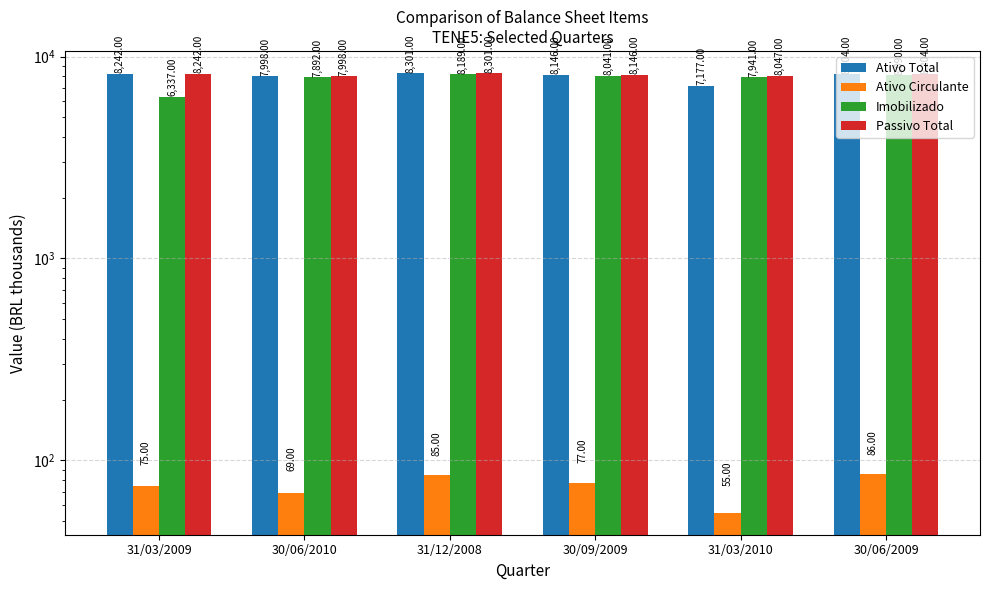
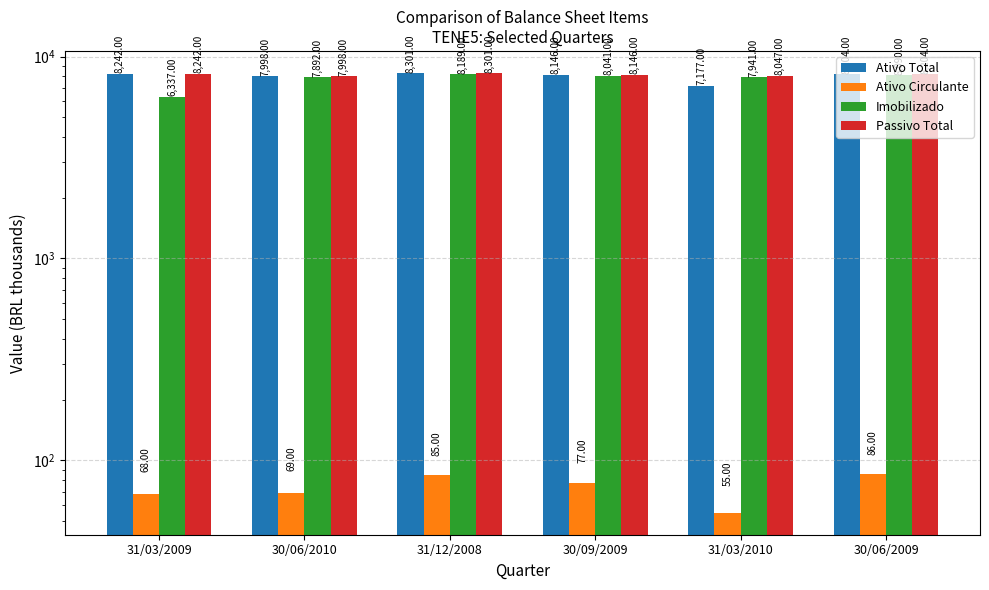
  {
    "Ativo Total": {
      "31/03/2009": "8,242.00",
      "30/06/2010": "7,998.00",
      "31/12/2008": "8,301.00",
      "30/09/2009": "8,146.00",
      "31/03/2010": "7,177.00"
    },
    "Ativo Circulante": {
-     "31/03/2009": "75.00",
+     "31/03/2009": "68.00",
      "30/06/2010": "69.00",
      "31/12/2008": "85.00",
      "30/09/2009": "77.00",
      "30/06/2009": "86.00"
    },
    "Imobilizado": {
      "31/03/2009": "6,337.00",
      "30/06/2010": "7,892.00",
      "31/12/2008": "8,189.00",
      "30/09/2009": "8,041.00",
      "31/03/2010": "7,941.00"
    },
    "Passivo Total": {
      "31/03/2009": "8,242.00",
      "30/06/2010": "7,998.00",
      "31/12/2008": "8,301.00",
      "30/09/2009": "8,146.00",
      "31/03/2010": "8,047.00"
    }
  }
